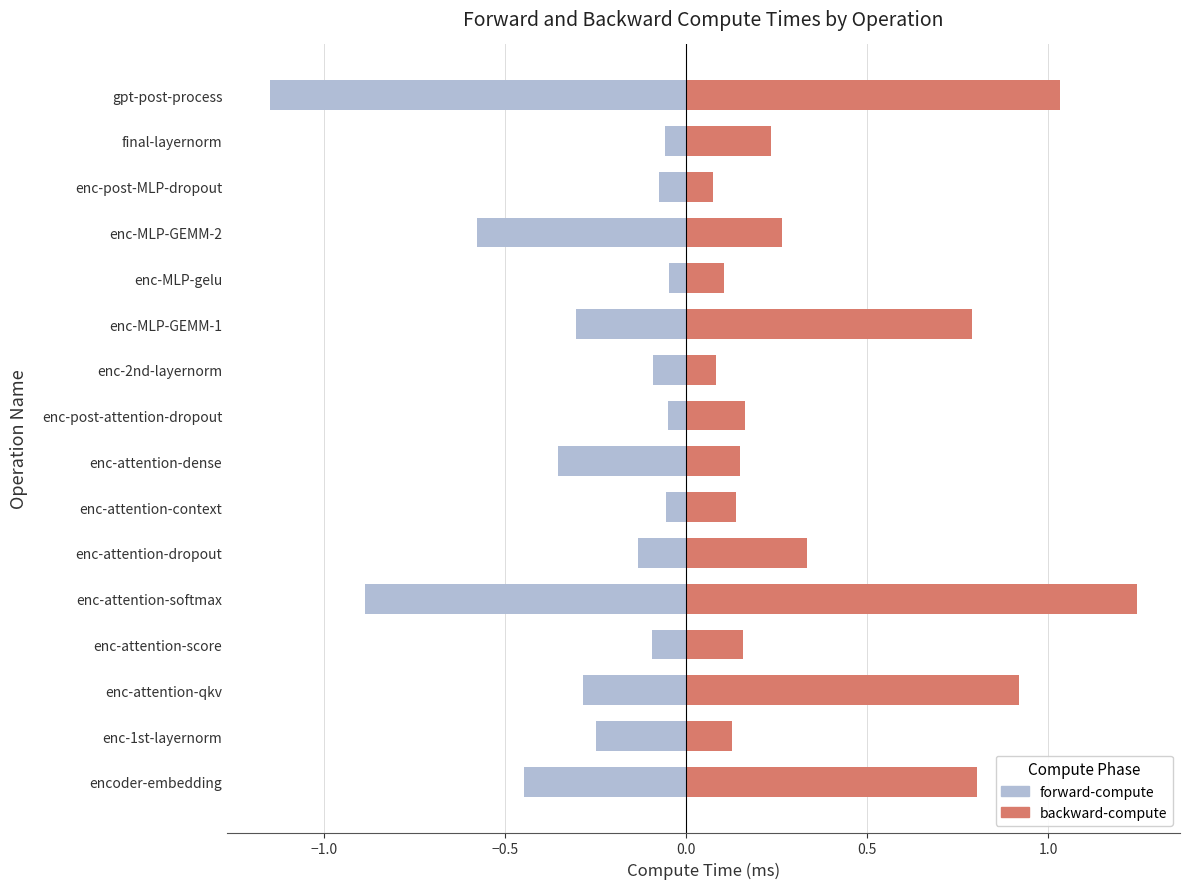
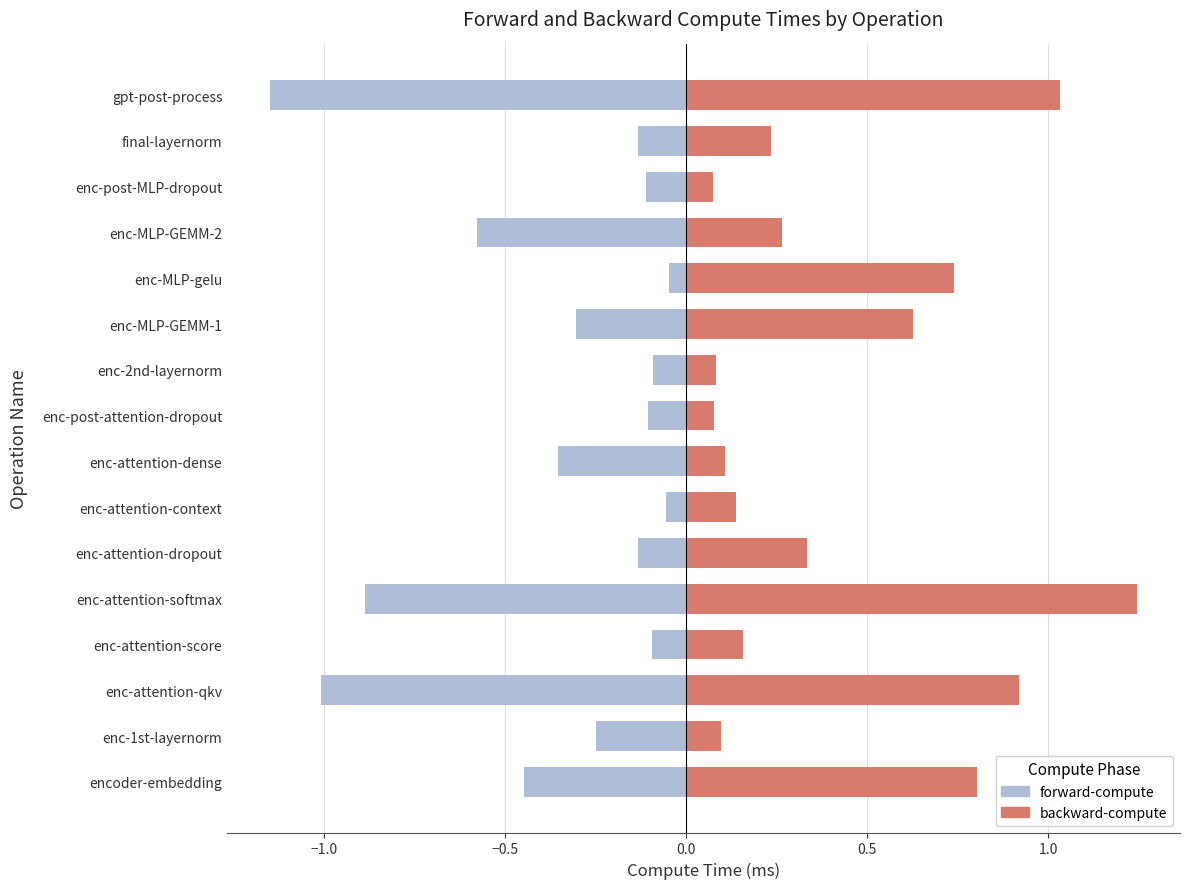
  {
    "forward-compute": {
      "gpt-post-process": -1.15,
-     "final-layernorm": -0.06,
-     "enc-post-MLP-dropout": -0.07,
+     "final-layernorm": -0.13,
+     "enc-post-MLP-dropout": -0.11,
      "enc-MLP-GEMM-2": -0.58,
      "enc-MLP-gelu": -0.05,
      "enc-MLP-GEMM-1": -0.30,
      "enc-2nd-layernorm": -0.09,
-     "enc-post-attention-dropout": -0.05,
+     "enc-post-attention-dropout": -0.11,
      "enc-attention-dense": -0.35,
      "enc-attention-context": -0.06,
      "enc-attention-dropout": -0.13,
      "enc-attention-softmax": -0.89,
      "enc-attention-score": -0.09,
-     "enc-attention-qkv": -0.28,
+     "enc-attention-qkv": -1.01,
      "enc-1st-layernorm": -0.25,
      "encoder-embedding": -0.45
    },
    "backward-compute": {
      "gpt-post-process": 1.03,
      "final-layernorm": 0.24,
      "enc-post-MLP-dropout": 0.07,
      "enc-MLP-GEMM-2": 0.27,
-     "enc-MLP-gelu": 0.10,
-     "enc-MLP-GEMM-1": 0.79,
+     "enc-MLP-gelu": 0.74,
+     "enc-MLP-GEMM-1": 0.63,
      "enc-2nd-layernorm": 0.08,
-     "enc-post-attention-dropout": 0.16,
-     "enc-attention-dense": 0.15,
+     "enc-post-attention-dropout": 0.08,
+     "enc-attention-dense": 0.11,
      "enc-attention-context": 0.14,
      "enc-attention-dropout": 0.33,
      "enc-attention-softmax": 1.25,
      "enc-attention-score": 0.16,
      "enc-attention-qkv": 0.92,
-     "enc-1st-layernorm": 0.13,
+     "enc-1st-layernorm": 0.10,
      "encoder-embedding": 0.80
    }
  }
